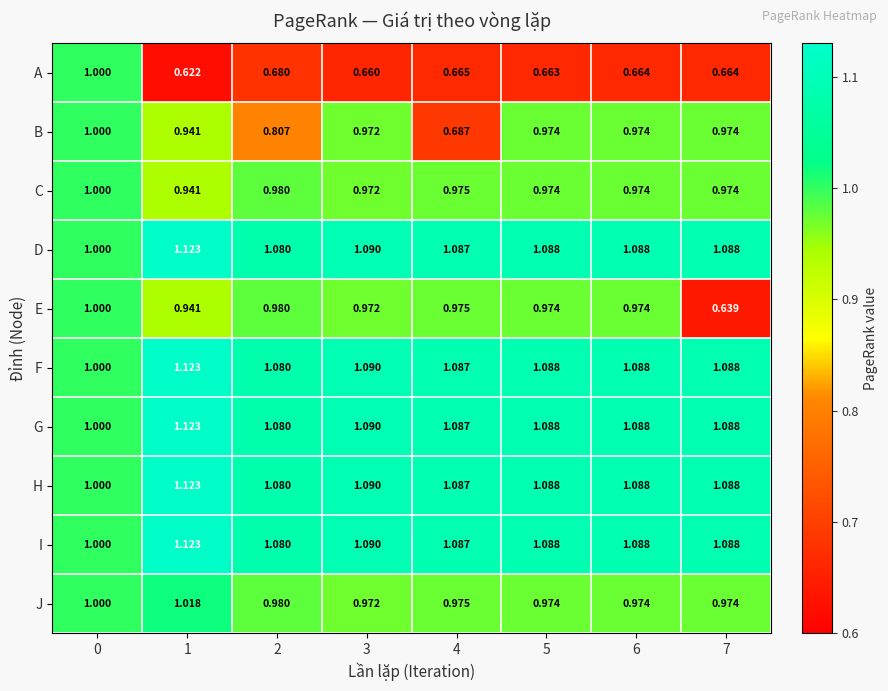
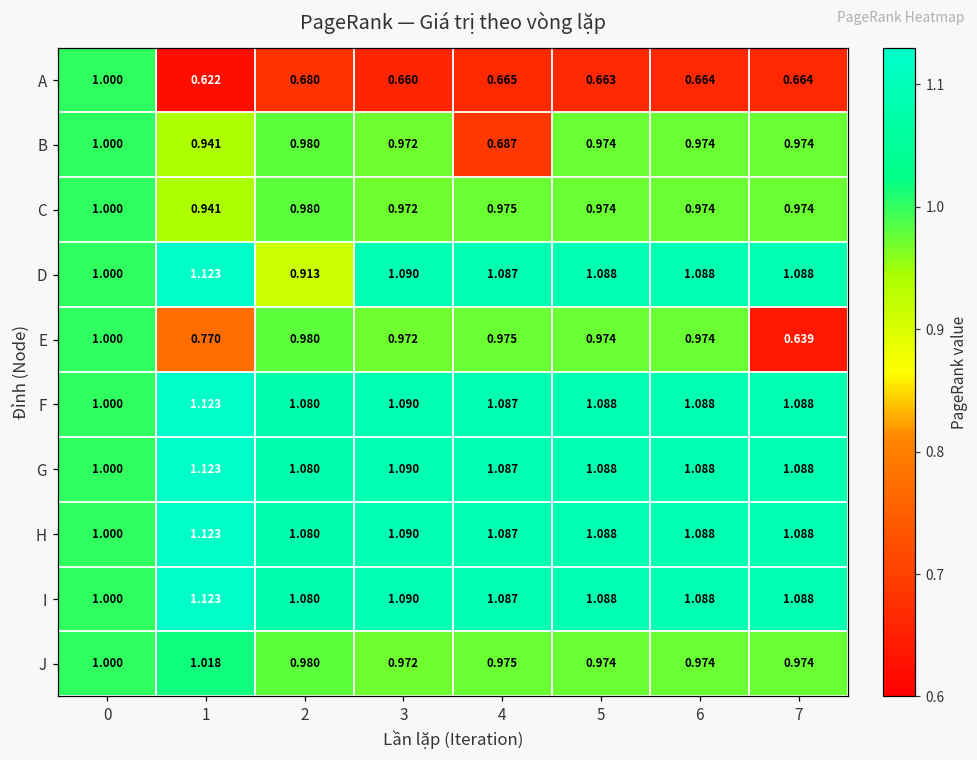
  {
    "A": {
      "0": 1.000,
      "1": 0.622,
      "2": 0.680,
      "3": 0.660,
      "4": 0.665,
      "5": 0.663,
      "6": 0.664,
      "7": 0.664
    },
    "B": {
      "0": 1.000,
      "1": 0.941,
-     "2": 0.807,
+     "2": 0.980,
      "3": 0.972,
      "4": 0.687,
      "5": 0.974,
      "6": 0.974,
      "7": 0.974
    },
    "C": {
      "0": 1.000,
      "1": 0.941,
      "2": 0.980,
      "3": 0.972,
      "4": 0.975,
      "5": 0.974,
      "6": 0.974,
      "7": 0.974
    },
    "D": {
      "0": 1.000,
      "1": 1.123,
-     "2": 1.080,
+     "2": 0.913,
      "3": 1.090,
      "4": 1.087,
      "5": 1.088,
      "6": 1.088,
      "7": 1.088
    },
    "E": {
      "0": 1.000,
-     "1": 0.941,
+     "1": 0.770,
      "2": 0.980,
      "3": 0.972,
      "4": 0.975,
      "5": 0.974,
      "6": 0.974,
      "7": 0.639
    },
    "F": {
      "0": 1.000,
      "1": 1.123,
      "2": 1.080,
      "3": 1.090,
      "4": 1.087,
      "5": 1.088,
      "6": 1.088,
      "7": 1.088
    },
    "G": {
      "0": 1.000,
      "1": 1.123,
      "2": 1.080,
      "3": 1.090,
      "4": 1.087,
      "5": 1.088,
      "6": 1.088,
      "7": 1.088
    },
    "H": {
      "0": 1.000,
      "1": 1.123,
      "2": 1.080,
      "3": 1.090,
      "4": 1.087,
      "5": 1.088,
      "6": 1.088,
      "7": 1.088
    },
    "I": {
      "0": 1.000,
      "1": 1.123,
      "2": 1.080,
      "3": 1.090,
      "4": 1.087,
      "5": 1.088,
      "6": 1.088,
      "7": 1.088
    },
    "J": {
      "0": 1.000,
      "1": 1.018,
      "2": 0.980,
      "3": 0.972,
      "4": 0.975,
      "5": 0.974,
      "6": 0.974,
      "7": 0.974
    }
  }
